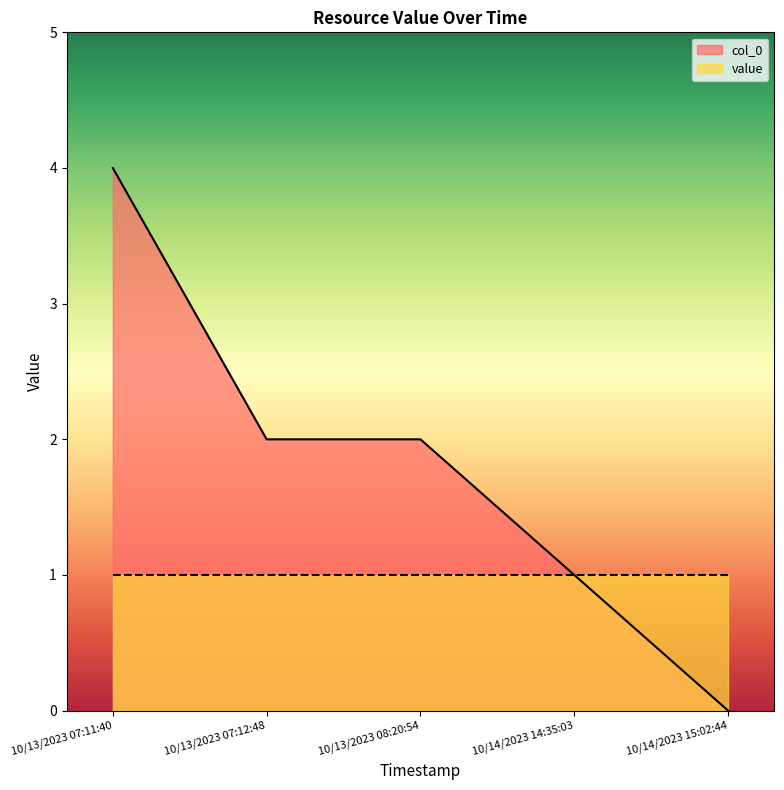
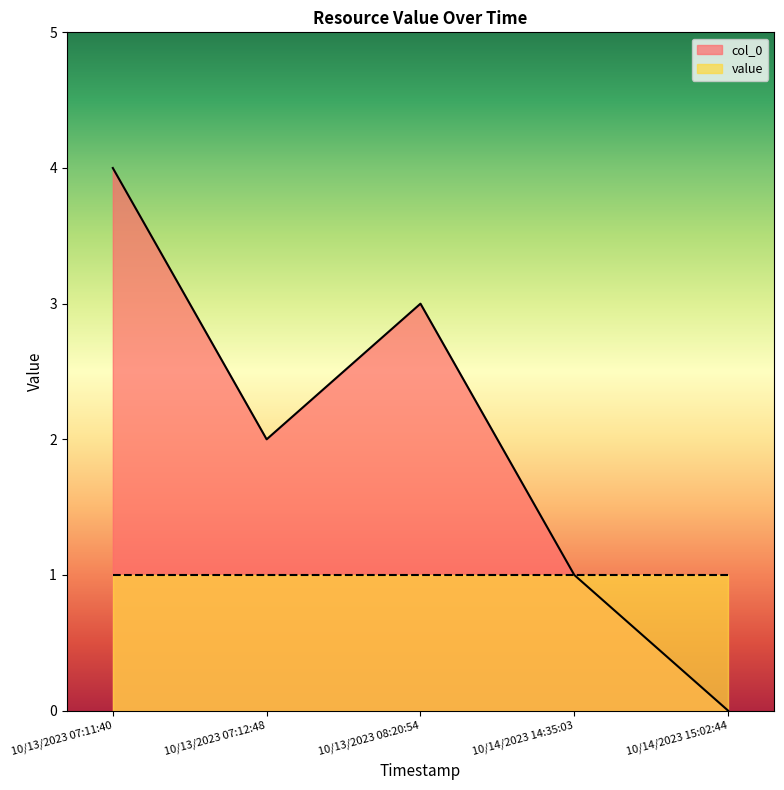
  {
    "col_0": {
      "10/13/2023 07:11:40": 4,
      "10/13/2023 07:12:48": 2,
-     "10/13/2023 08:20:54": 2,
+     "10/13/2023 08:20:54": 3,
      "10/14/2023 15:02:44": 0
    },
    "value": {
      "10/13/2023 07:11:40": 1,
      "10/13/2023 07:12:48": 1,
      "10/13/2023 08:20:54": 1,
      "10/14/2023 15:02:44": 1
    }
  }
